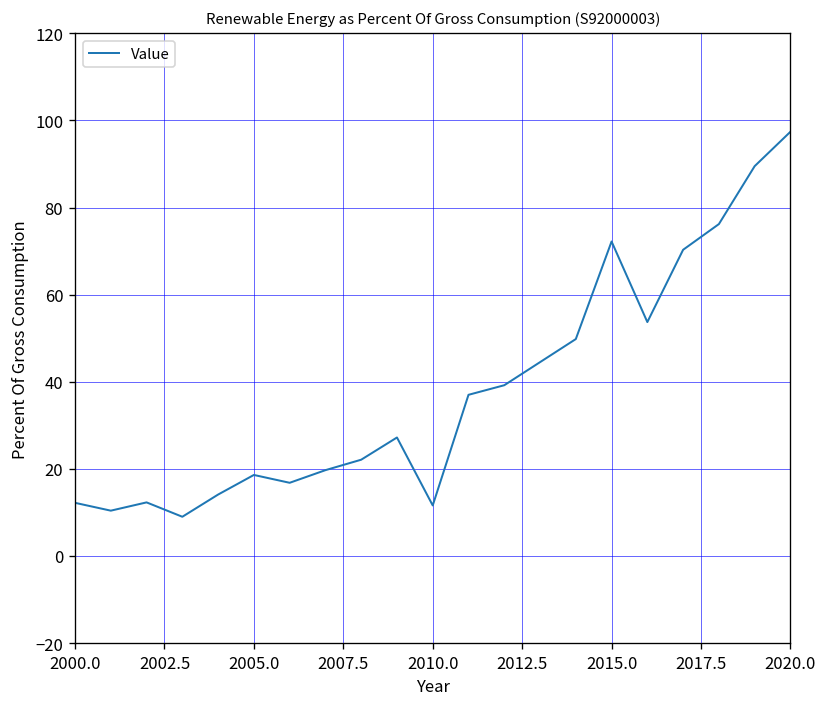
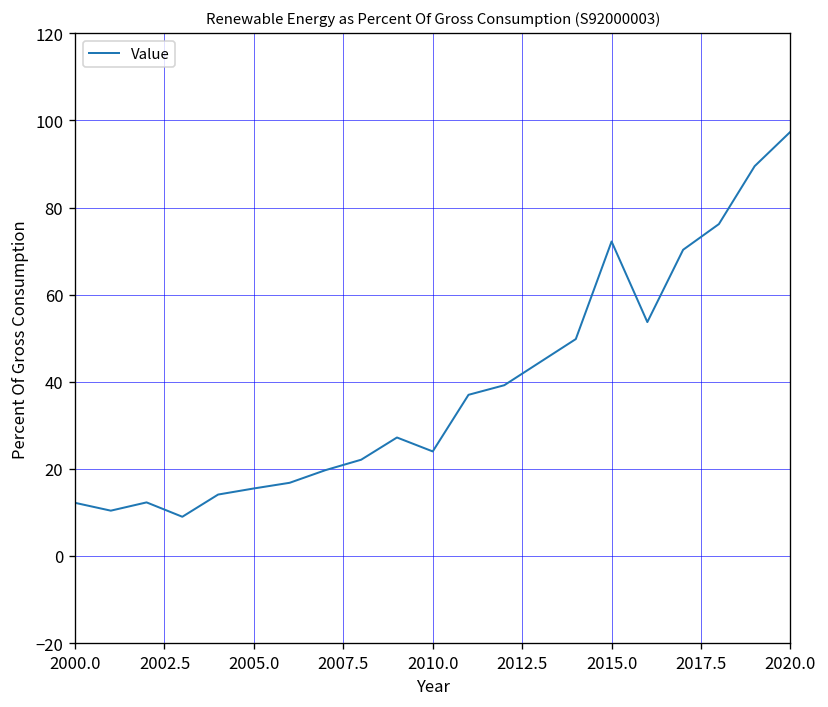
  {
    "2000.0": 12,
-   "2005.0": 19,
-   "2010.0": 12,
+   "2005.0": 16,
+   "2010.0": 24,
    "2015.0": 72,
    "2020.0": 97
  }
